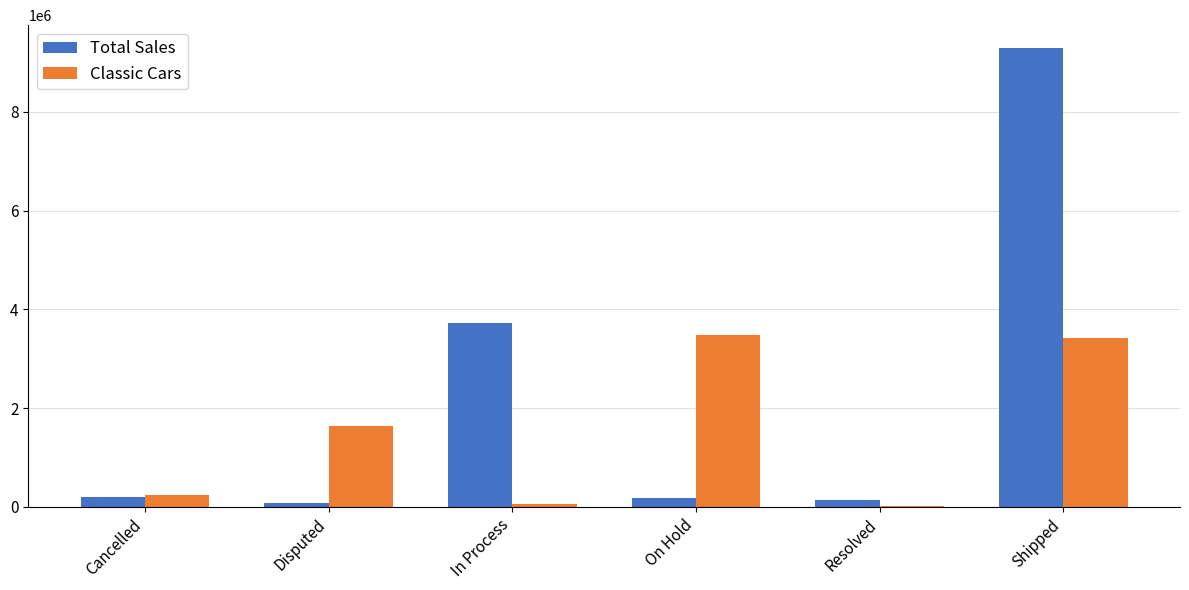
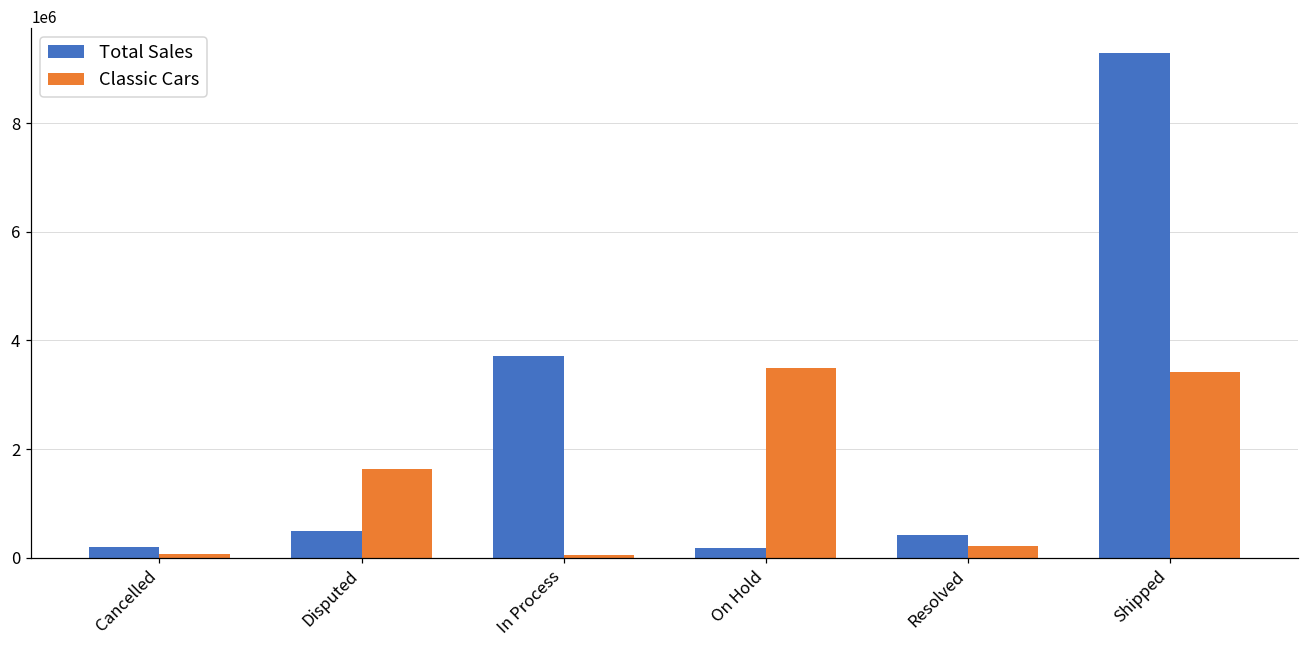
  {
    "Total Sales": {
      "Cancelled": 200000,
-     "Disputed": 100000,
+     "Disputed": 500000,
      "In Process": 3700000,
      "On Hold": 200000,
-     "Resolved": 200000,
+     "Resolved": 400000,
      "Shipped": 9300000
    },
    "Classic Cars": {
-     "Cancelled": 200000,
+     "Cancelled": 100000,
      "Disputed": 1600000,
      "In Process": 100000,
      "On Hold": 3500000,
-     "Resolved": 0,
+     "Resolved": 200000,
      "Shipped": 3400000
    }
  }
